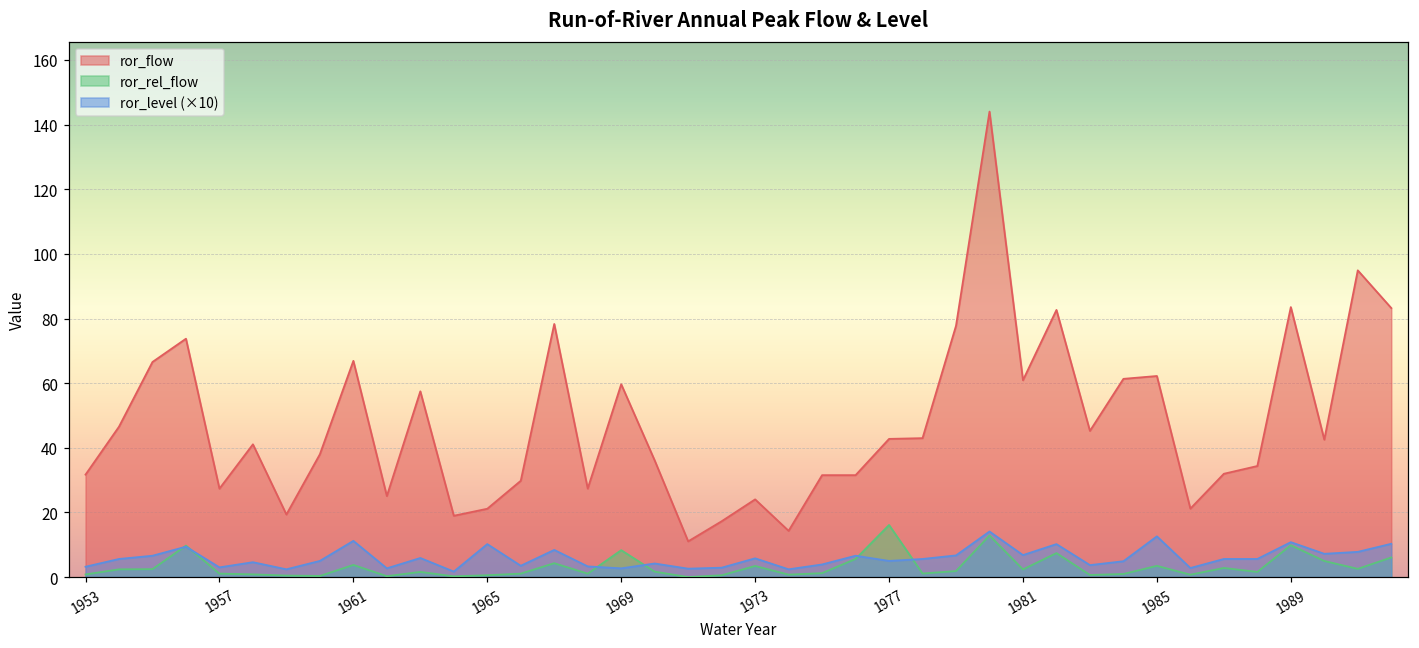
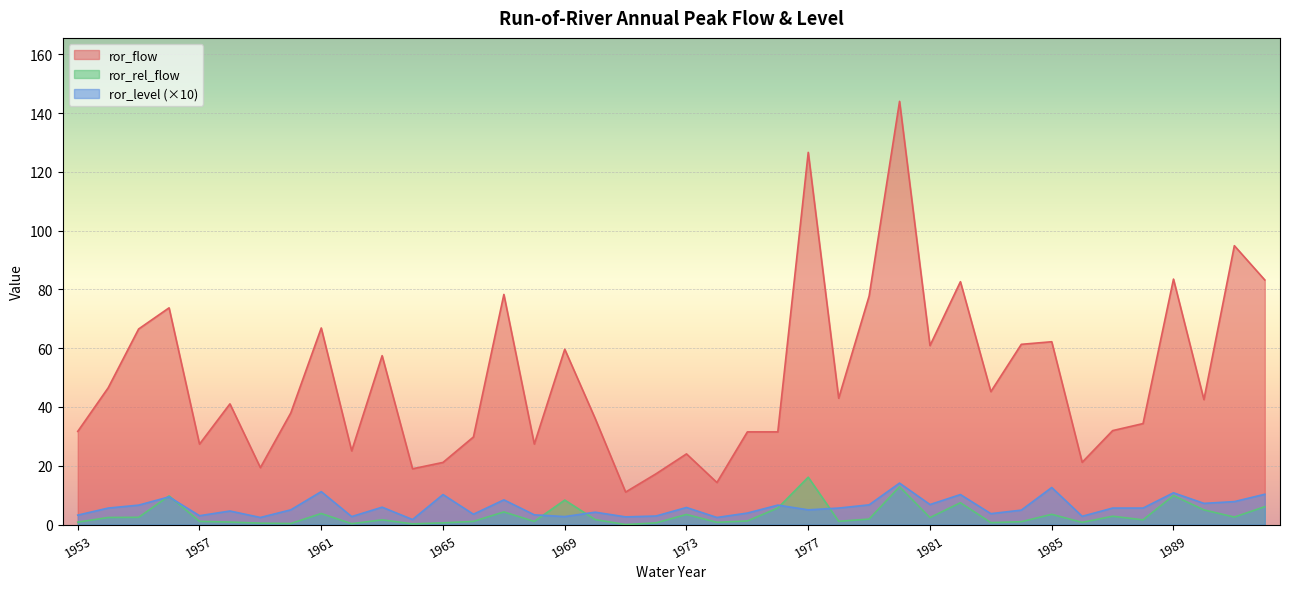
  {
    "ror_flow": {
      "1953": 32,
      "1957": 27,
      "1961": 67,
      "1965": 21,
      "1969": 60,
      "1973": 24,
-     "1977": 43,
+     "1977": 127,
      "1981": 61,
      "1985": 62,
      "1989": 84
    },
    "ror_rel_flow": {
      "1953": 1,
      "1957": 1,
      "1961": 4,
      "1965": 1,
      "1969": 8,
      "1973": 3,
      "1977": 16,
      "1981": 2,
      "1985": 3,
      "1989": 10
    },
    "ror_level (×10)": {
      "1953": 3,
      "1957": 3,
      "1961": 11,
      "1965": 10,
      "1969": 3,
      "1973": 6,
      "1977": 5,
      "1981": 7,
      "1985": 13,
      "1989": 11
    }
  }
